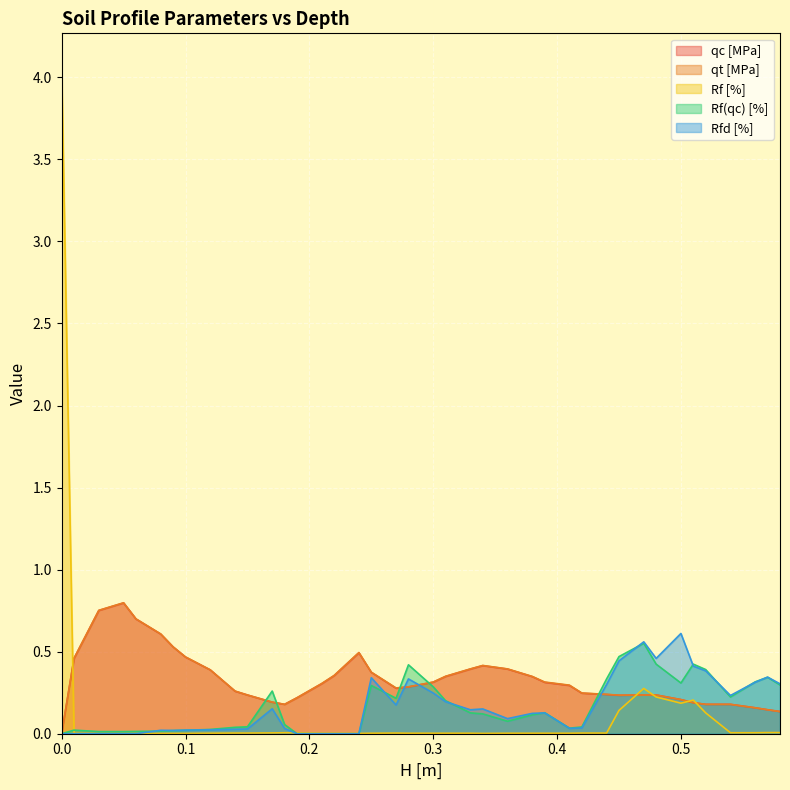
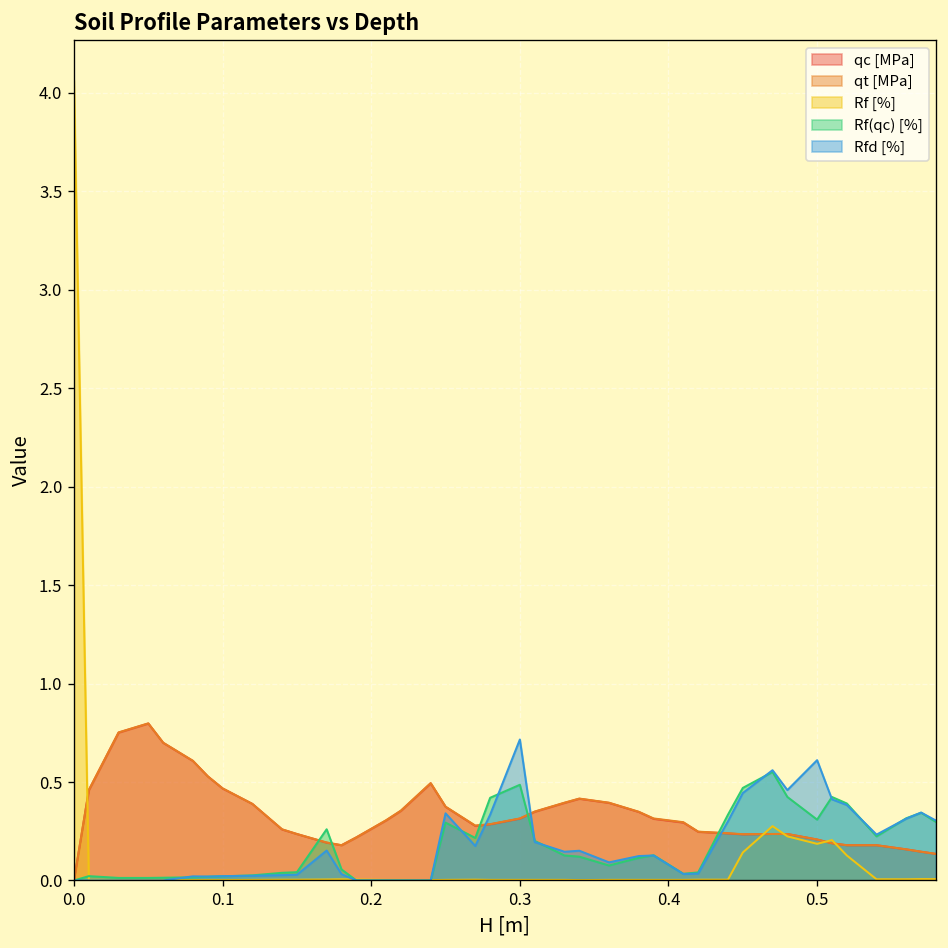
  {
    "Rf(qc) [%]": {
-     "0.3": 0.29,
+     "0.3": 0.49,
      "0.5": 0.31
    },
    "Rfd [%]": {
-     "0.3": 0.25,
+     "0.3": 0.72,
      "0.5": 0.61
    }
  }
